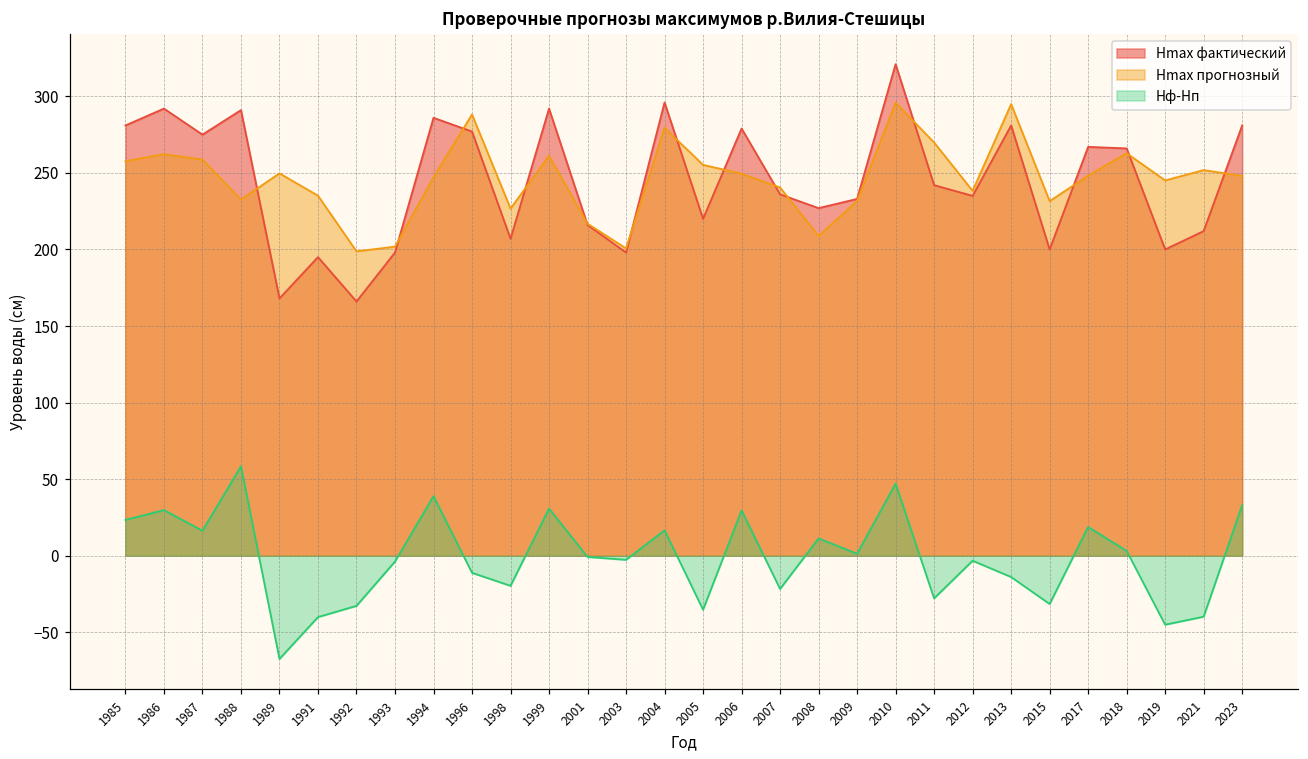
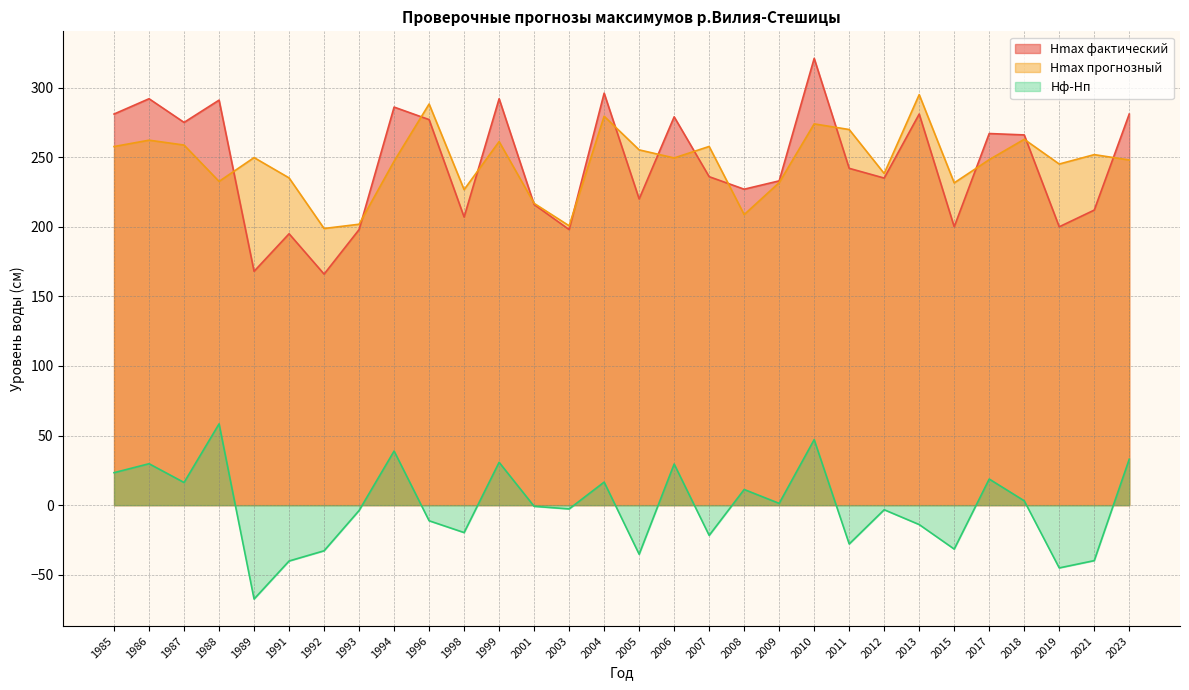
  {
    "Hmax фактический": {
      "1985": 281,
      "1986": 292,
      "1987": 275,
      "1988": 291,
      "1989": 168,
      "1991": 195,
      "1992": 166,
      "1993": 198,
      "1994": 286,
      "1996": 277,
      "1998": 207,
      "1999": 292,
      "2003": 198,
      "2004": 296,
      "2005": 220,
      "2006": 279,
      "2007": 236,
      "2008": 227,
      "2010": 321,
      "2011": 242,
      "2012": 235,
      "2013": 281,
      "2015": 200,
      "2017": 267,
      "2018": 266,
      "2019": 200,
      "2021": 212,
      "2023": 281
    },
    "Hmax прогнозный": {
      "1985": 258,
      "1986": 262,
      "1987": 259,
      "1988": 233,
      "1989": 250,
      "1991": 235,
      "1992": 199,
      "1993": 202,
      "1994": 247,
      "1996": 288,
      "1998": 227,
      "1999": 261,
      "2003": 201,
      "2004": 279,
      "2005": 255,
      "2006": 249,
-     "2007": 240,
+     "2007": 258,
      "2008": 209,
-     "2010": 296,
+     "2010": 274,
      "2011": 270,
      "2012": 238,
      "2013": 295,
      "2015": 232,
      "2017": 248,
      "2018": 263,
      "2019": 245,
      "2021": 252,
      "2023": 248
    }
  }
